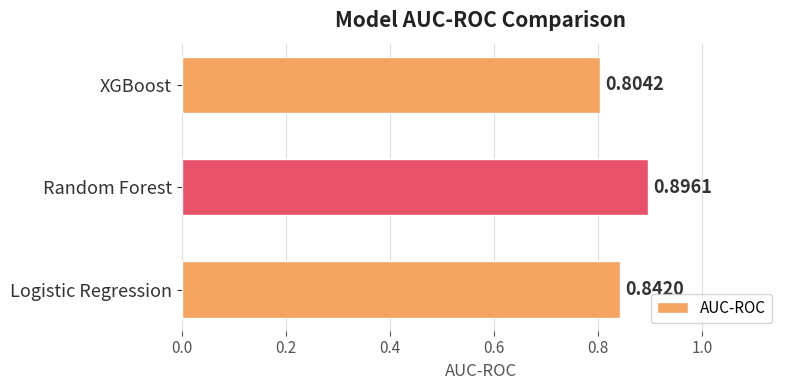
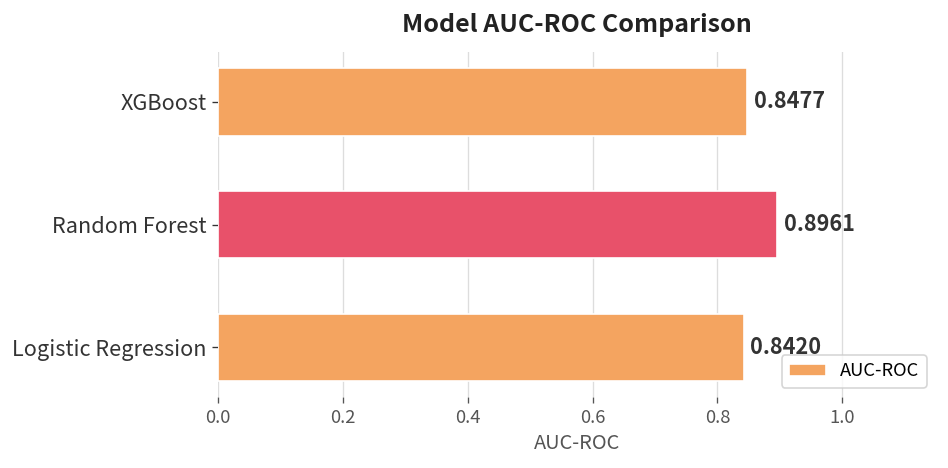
  {
-   "XGBoost": 0.8042,
+   "XGBoost": 0.8477,
    "Random Forest": 0.8961
  }
